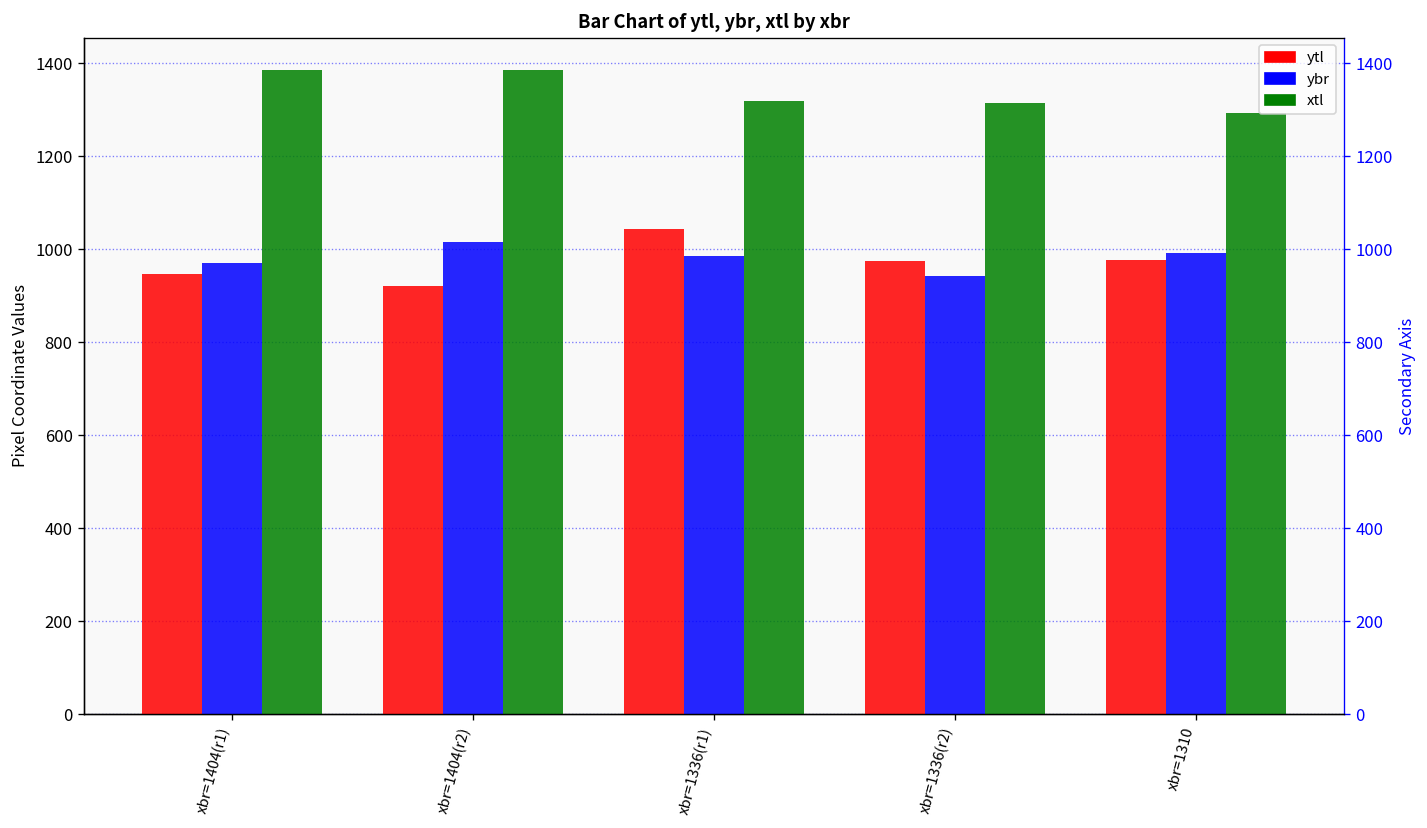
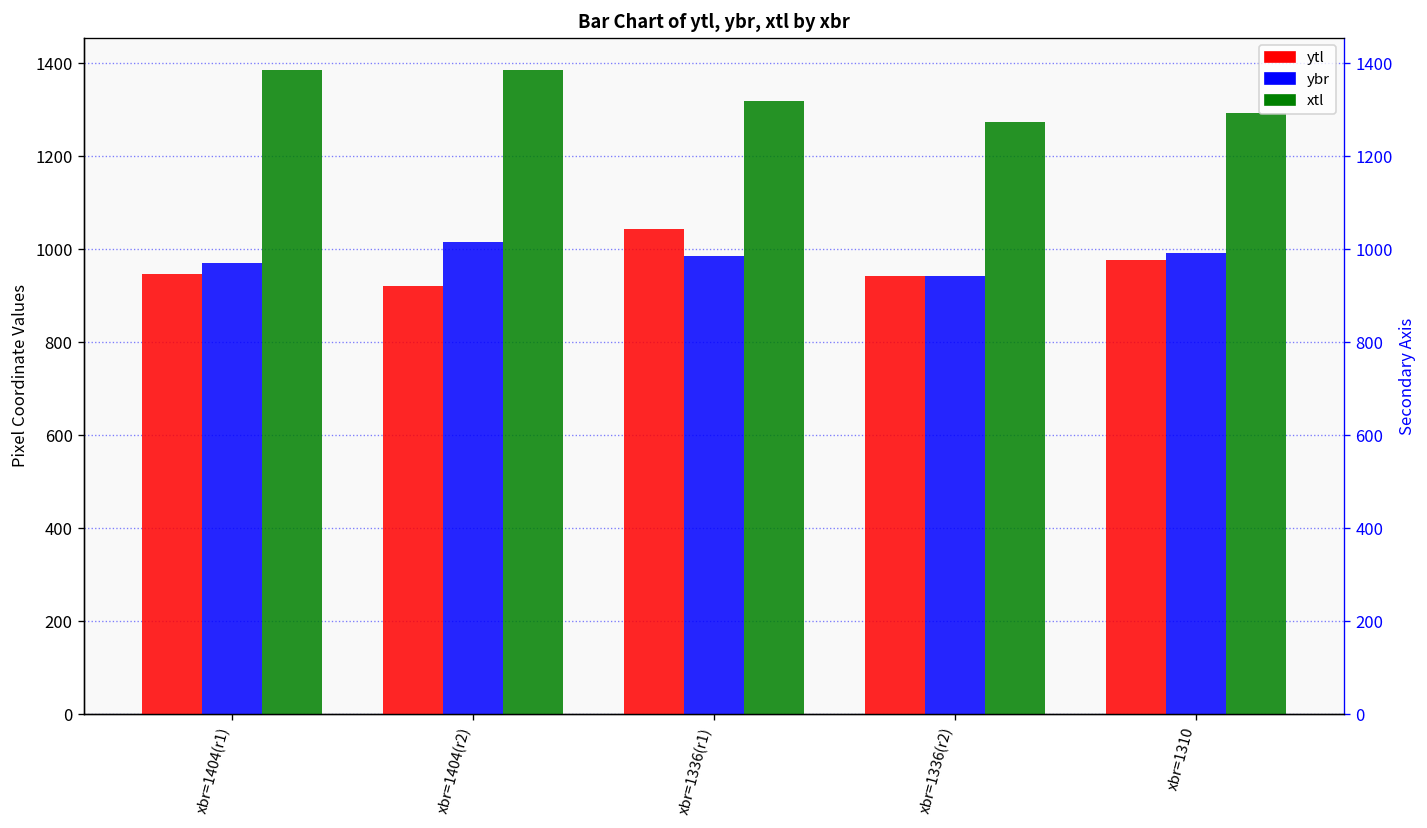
  {
    "ytl": {
      "xbr=1404(r1)": 950,
      "xbr=1404(r2)": 920,
      "xbr=1336(r1)": 1040,
-     "xbr=1336(r2)": 970,
+     "xbr=1336(r2)": 940,
      "xbr=1310": 980
    },
    "ybr": {
      "xbr=1404(r1)": 970,
      "xbr=1404(r2)": 1020,
      "xbr=1336(r1)": 990,
      "xbr=1336(r2)": 940,
      "xbr=1310": 990
    },
    "xtl": {
      "xbr=1404(r1)": 1390,
      "xbr=1404(r2)": 1390,
      "xbr=1336(r1)": 1320,
-     "xbr=1336(r2)": 1310,
+     "xbr=1336(r2)": 1270,
      "xbr=1310": 1290
    }
  }
